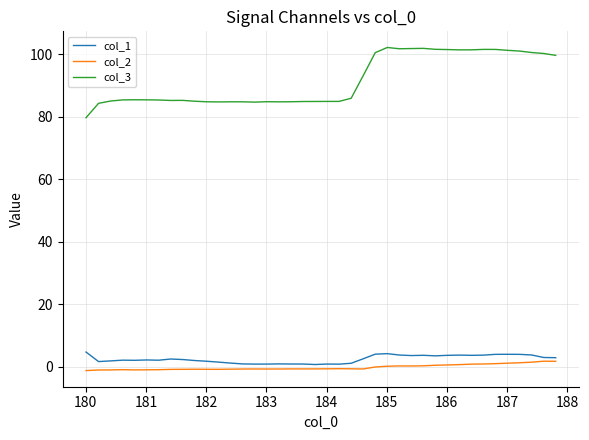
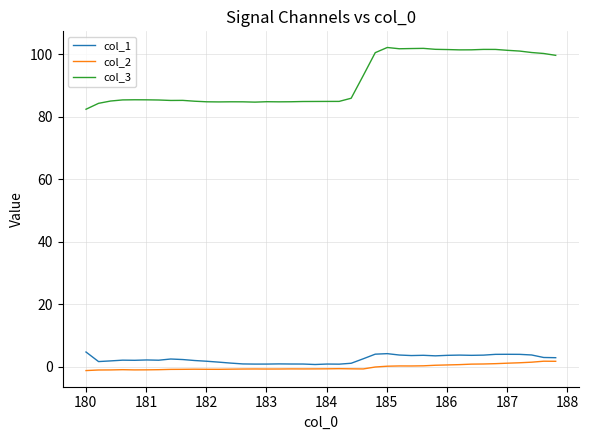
  {
    "col_1": {
      "180": 5
    },
    "col_2": {
      "180": -1
    },
    "col_3": {
-     "180": 80
+     "180": 82
    }
  }
